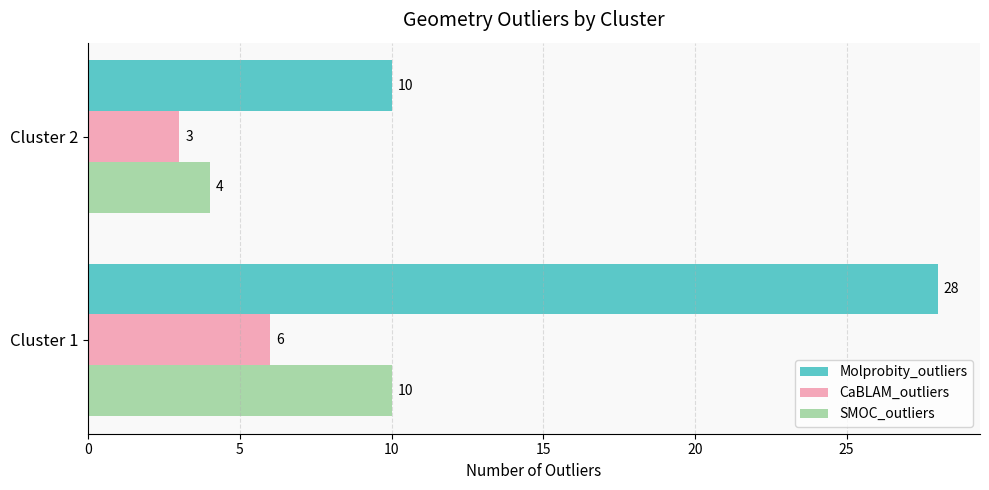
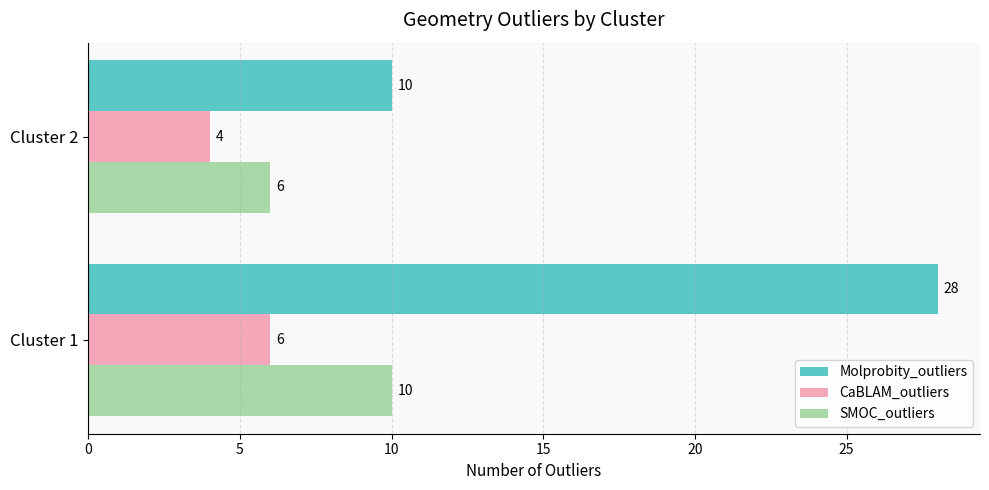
  {
    "Molprobity_outliers": {
      "Cluster 2": 10,
      "Cluster 1": 28
    },
    "CaBLAM_outliers": {
-     "Cluster 2": 3,
+     "Cluster 2": 4,
      "Cluster 1": 6
    },
    "SMOC_outliers": {
-     "Cluster 2": 4,
+     "Cluster 2": 6,
      "Cluster 1": 10
    }
  }
